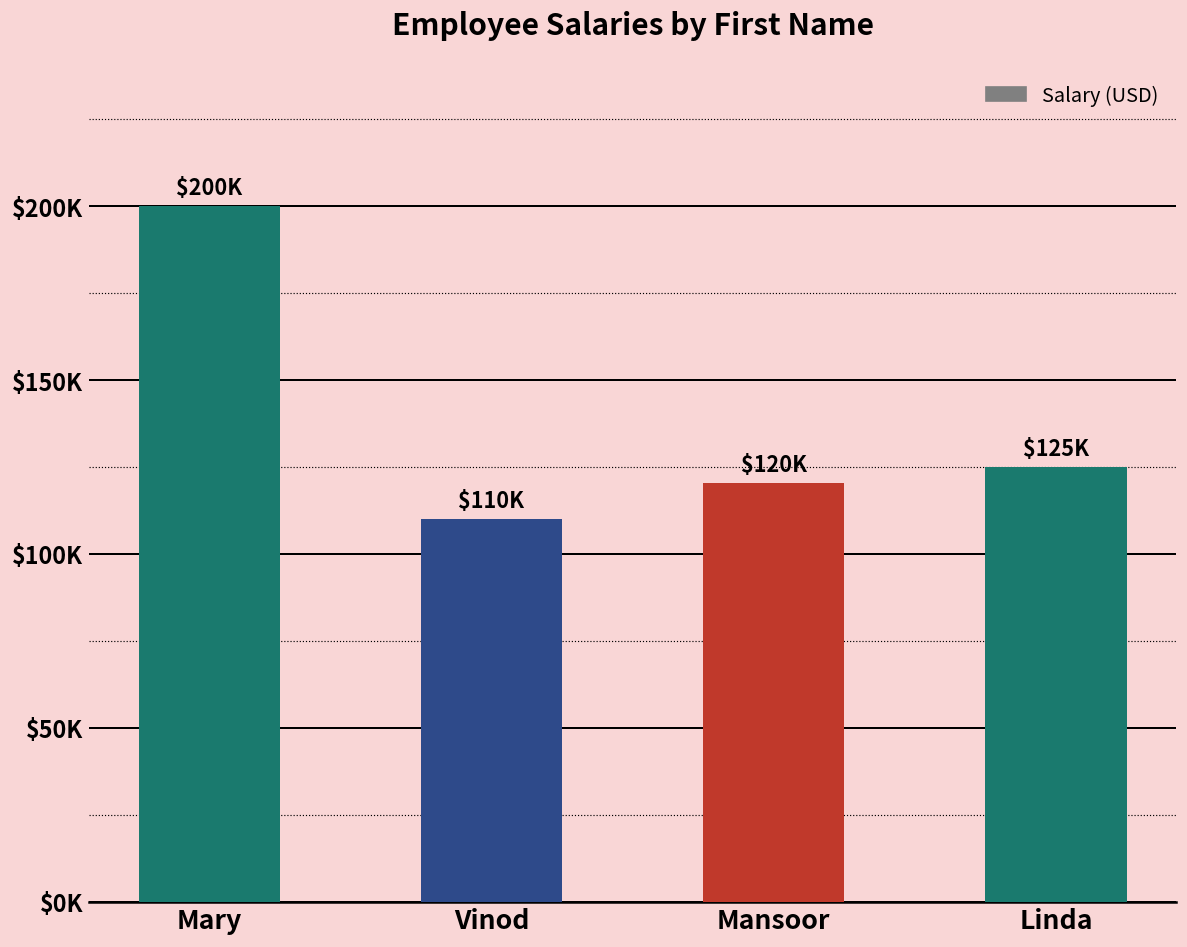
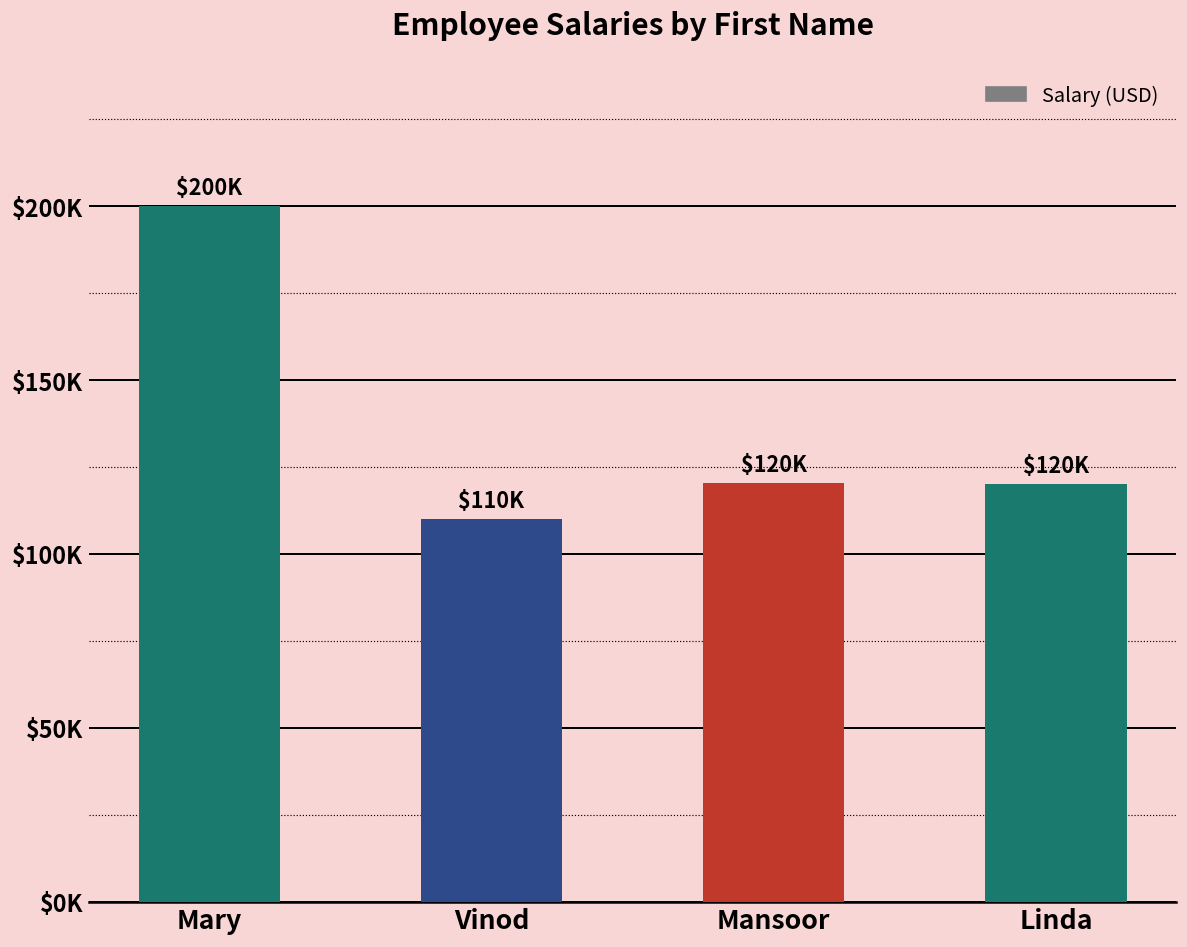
  {
    "Mary": "$200K",
    "Vinod": "$110K",
-   "Linda": "$125K"
+   "Linda": "$120K"
  }
